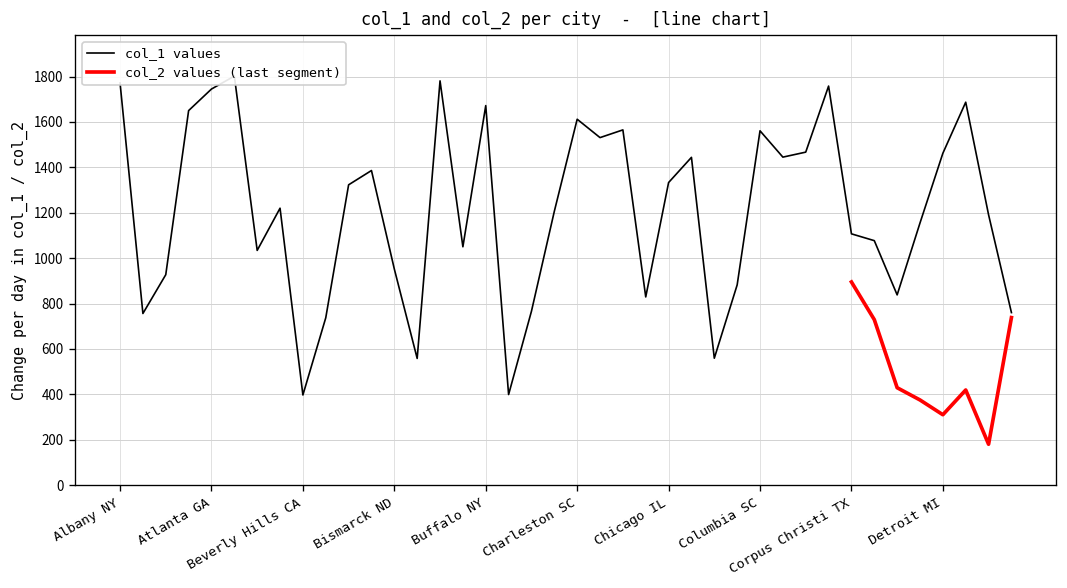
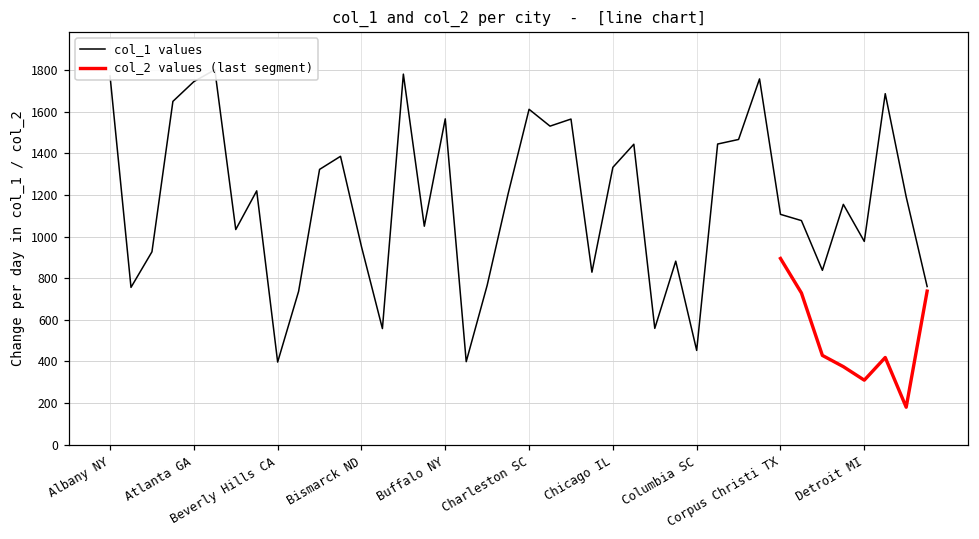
  {
    "col_1 values": {
      "Atlanta GA": 1750,
      "Beverly Hills CA": 400,
      "Bismarck ND": 950,
-     "Buffalo NY": 1670,
+     "Buffalo NY": 1570,
      "Charleston SC": 1610,
      "Chicago IL": 1330,
-     "Columbia SC": 1560,
+     "Columbia SC": 450,
      "Corpus Christi TX": 1110,
-     "Detroit MI": 1460
+     "Detroit MI": 980
    },
    "col_2 values (last segment)": {
      "Corpus Christi TX": 900,
      "Detroit MI": 310
    }
  }
